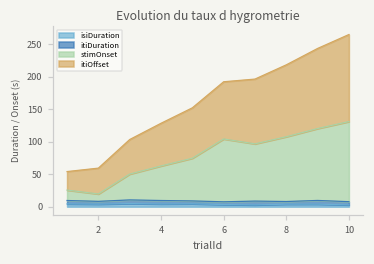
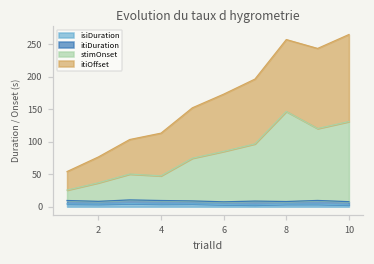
  {
    "isiDuration": {
      "2": 0,
      "4": 0,
      "10": 0
    },
    "itiDuration": {
      "2": 0,
      "4": 10,
      "10": 0
    },
    "stimOnset": {
-     "2": 10,
-     "4": 50,
-     "6": 100,
-     "8": 100,
+     "2": 30,
+     "4": 40,
+     "6": 80,
+     "8": 140,
      "10": 120
    },
    "itiOffset": {
      "2": 40,
      "4": 70,
      "6": 90,
      "8": 110,
      "10": 130
    }
  }
